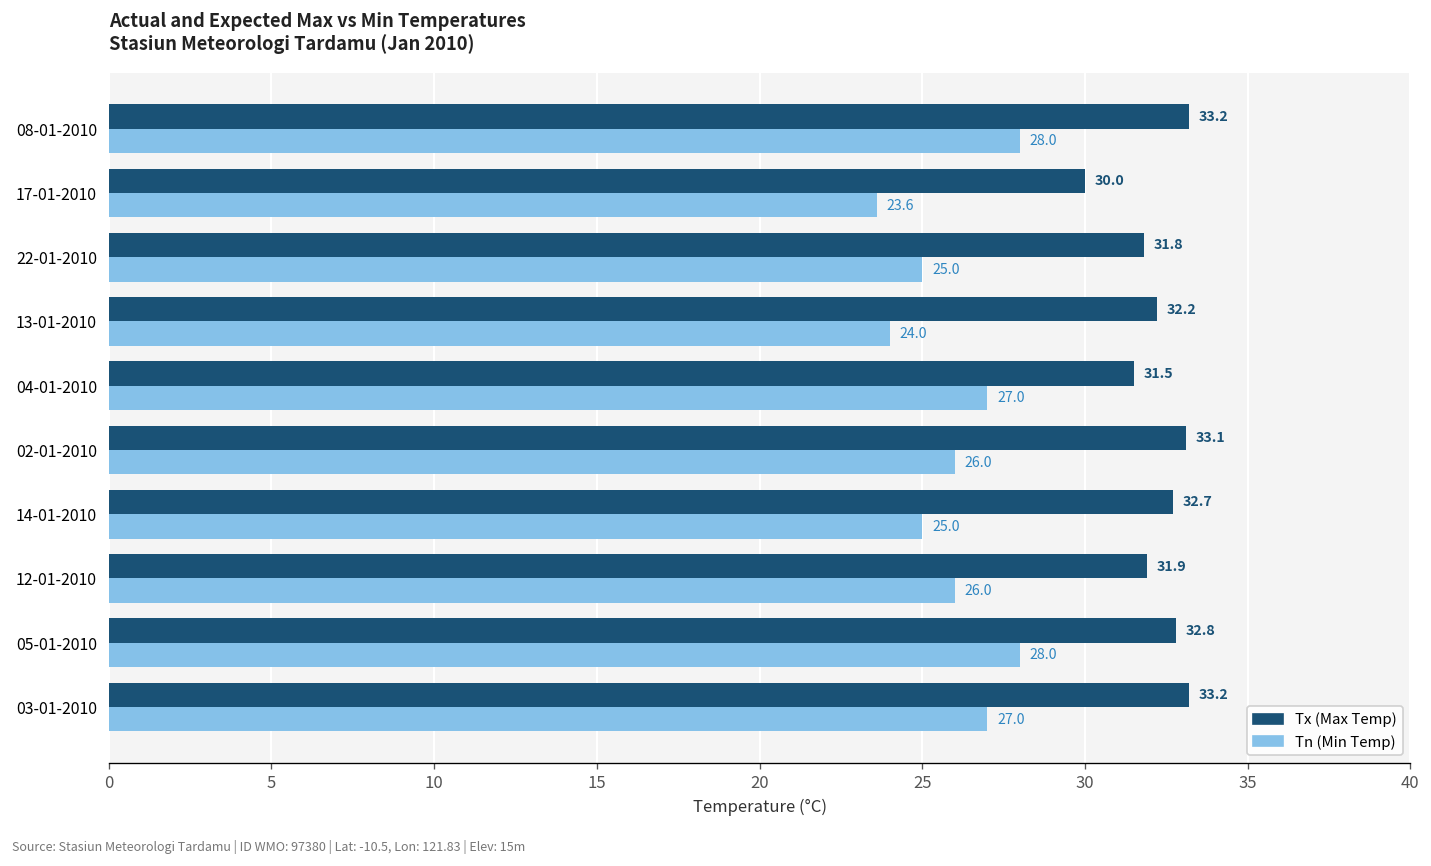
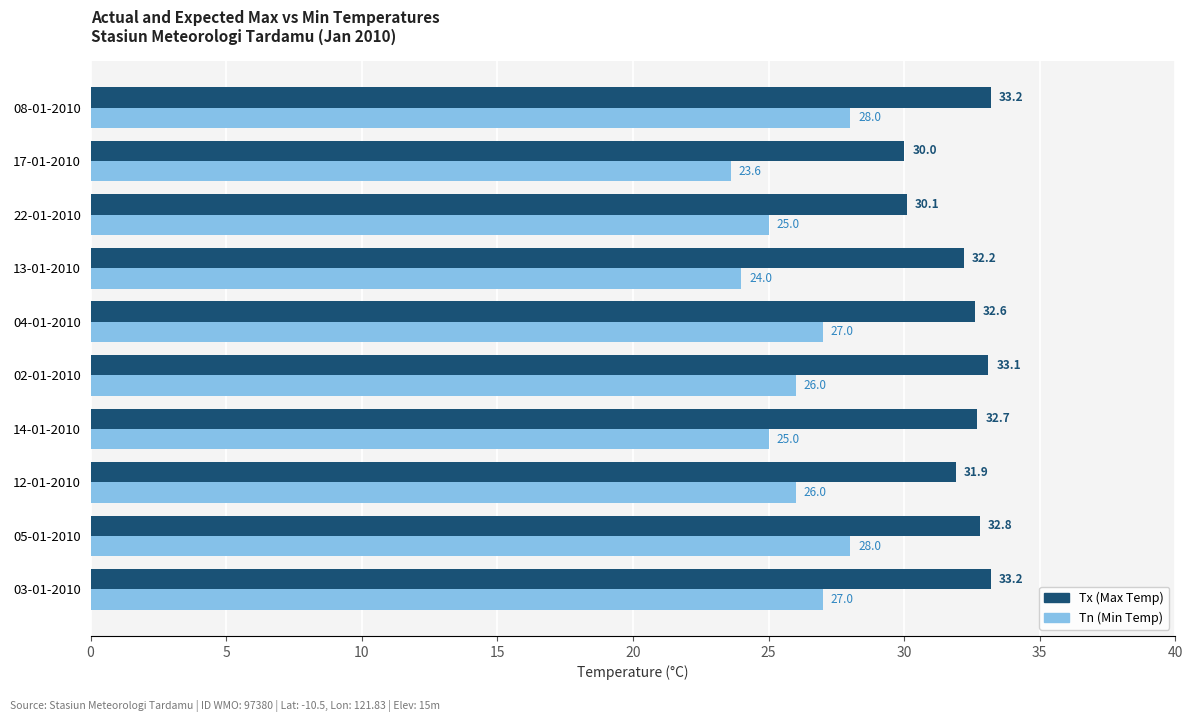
  {
    "Tx (Max Temp)": {
      "08-01-2010": 33.2,
      "17-01-2010": 30.0,
-     "22-01-2010": 31.8,
+     "22-01-2010": 30.1,
      "13-01-2010": 32.2,
-     "04-01-2010": 31.5,
+     "04-01-2010": 32.6,
      "02-01-2010": 33.1,
      "14-01-2010": 32.7,
      "12-01-2010": 31.9,
      "05-01-2010": 32.8,
      "03-01-2010": 33.2
    },
    "Tn (Min Temp)": {
      "08-01-2010": 28.0,
      "17-01-2010": 23.6,
      "22-01-2010": 25.0,
      "13-01-2010": 24.0,
      "04-01-2010": 27.0,
      "02-01-2010": 26.0,
      "14-01-2010": 25.0,
      "12-01-2010": 26.0,
      "05-01-2010": 28.0,
      "03-01-2010": 27.0
    }
  }
